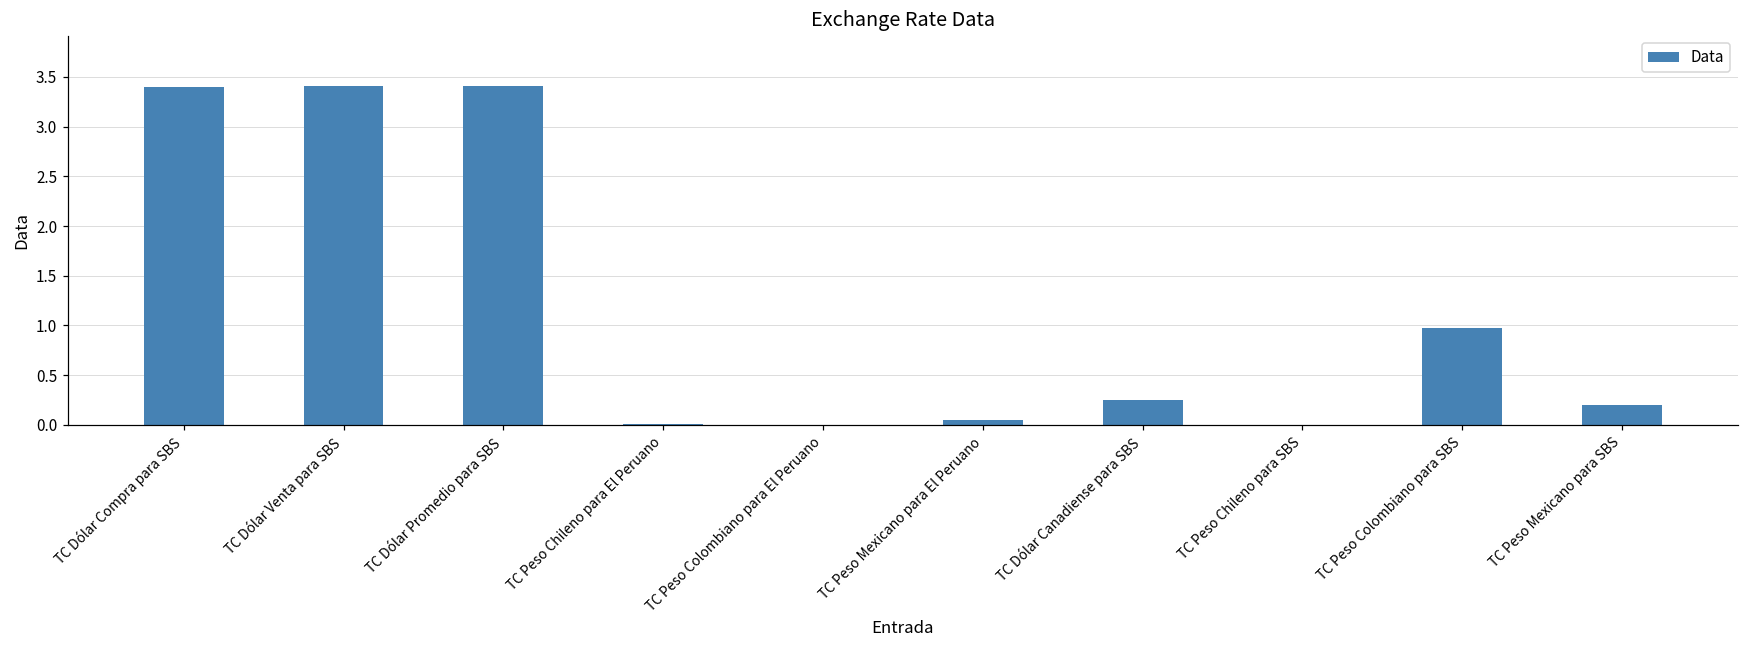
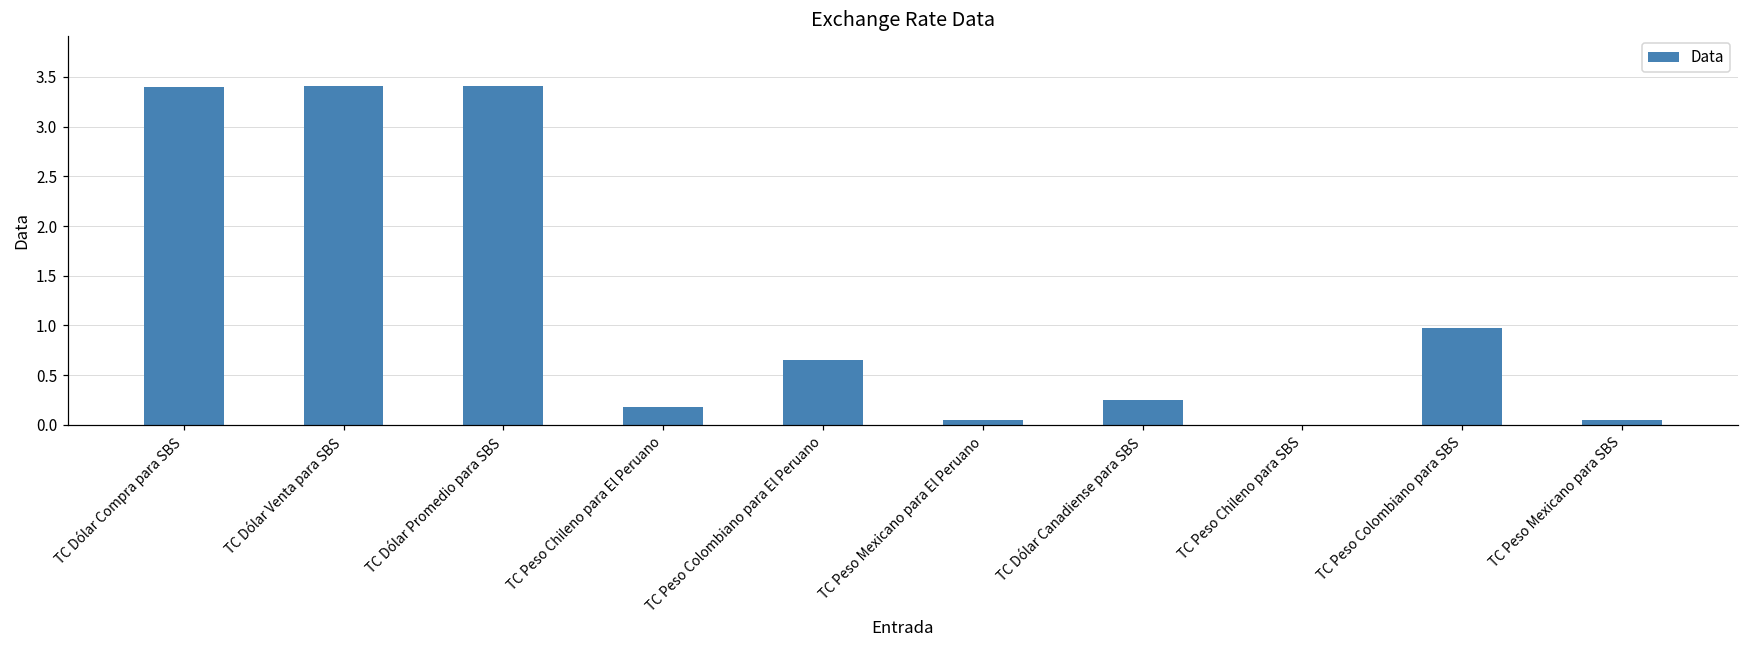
  {
    "TC Dólar Compra para SBS": 3.4,
    "TC Dólar Venta para SBS": 3.4,
    "TC Dólar Promedio para SBS": 3.4,
-   "TC Peso Chileno para El Peruano": 0.0,
-   "TC Peso Colombiano para El Peruano": 0.0,
+   "TC Peso Chileno para El Peruano": 0.2,
+   "TC Peso Colombiano para El Peruano": 0.6,
    "TC Peso Mexicano para El Peruano": 0.1,
    "TC Dólar Canadiense para SBS": 0.2,
    "TC Peso Colombiano para SBS": 1.0,
-   "TC Peso Mexicano para SBS": 0.2
+   "TC Peso Mexicano para SBS": 0.1
  }
